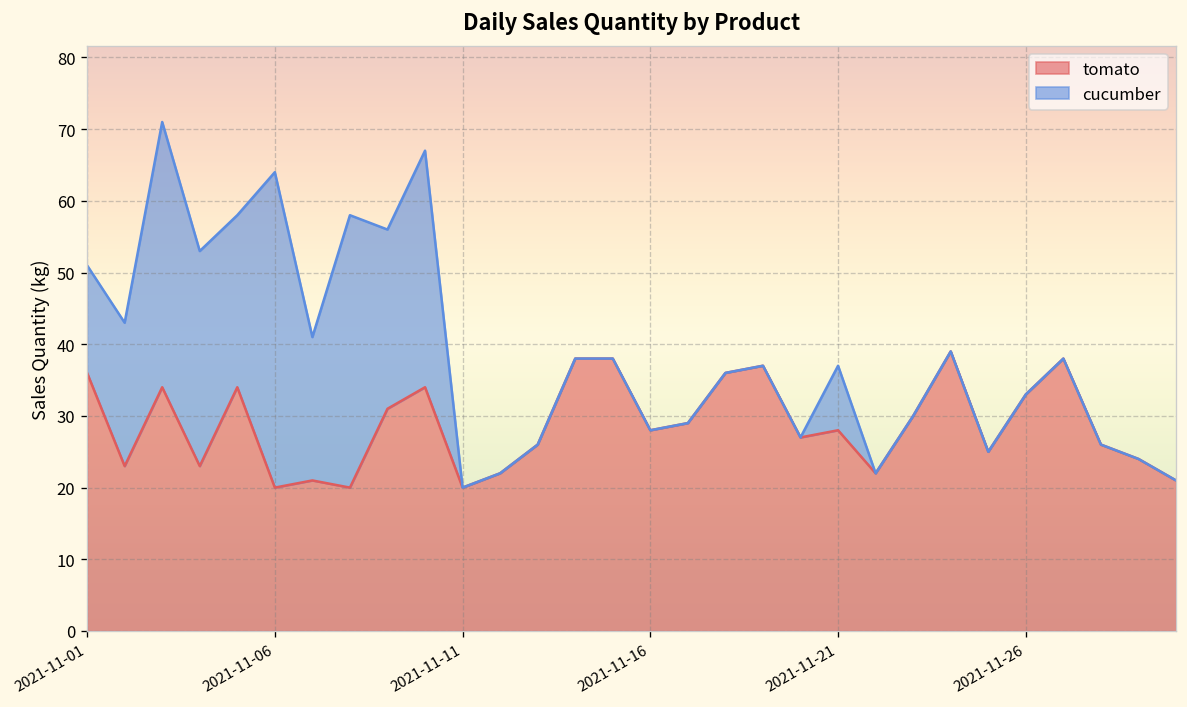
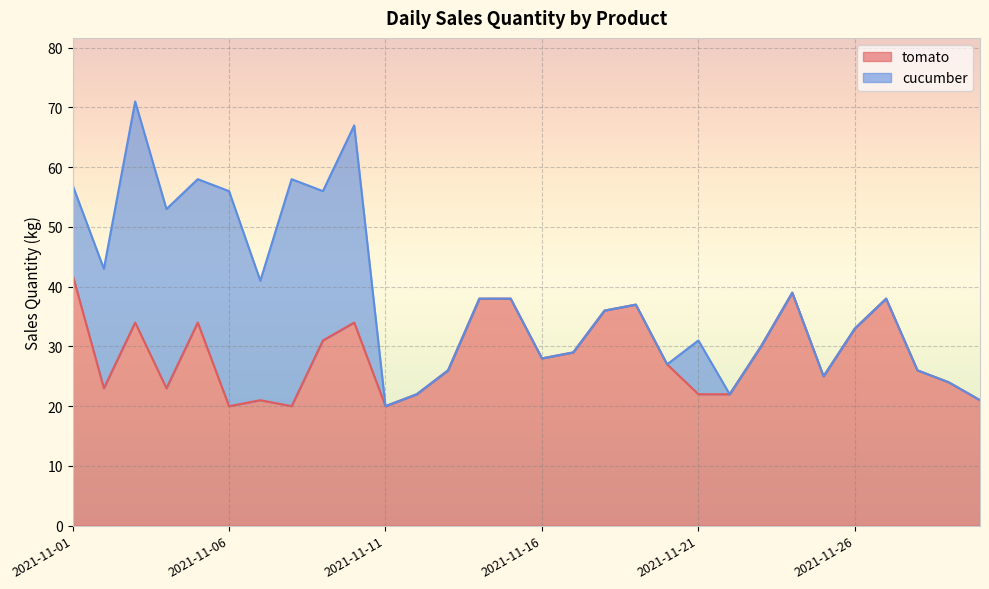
  {
    "tomato": {
-     "2021-11-01": 36,
+     "2021-11-01": 42,
      "2021-11-06": 20,
-     "2021-11-21": 28
+     "2021-11-21": 22
    },
    "cucumber": {
      "2021-11-01": 15,
-     "2021-11-06": 44,
+     "2021-11-06": 36,
      "2021-11-21": 9
    }
  }
